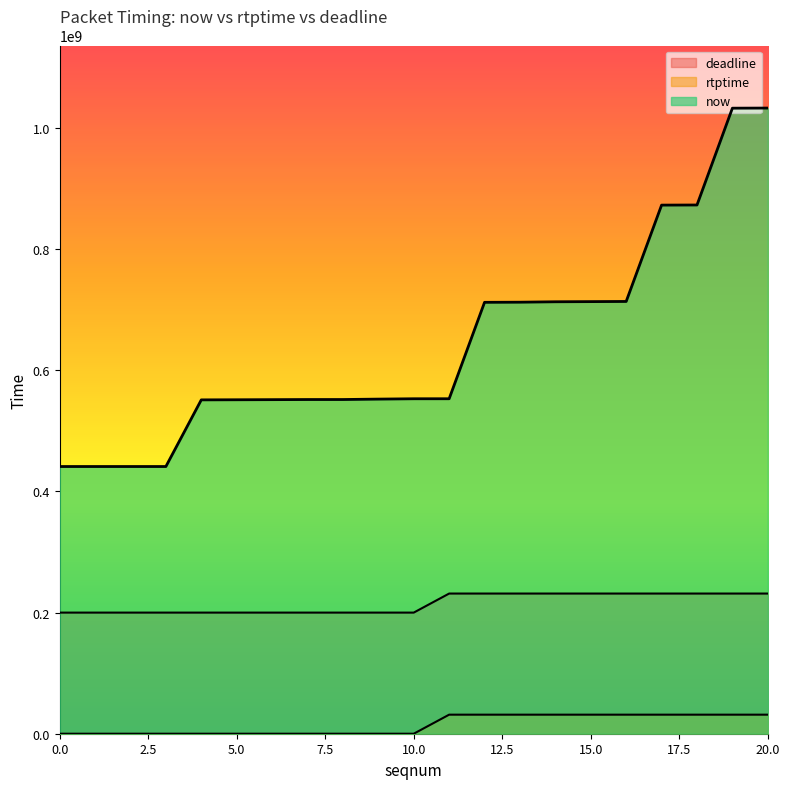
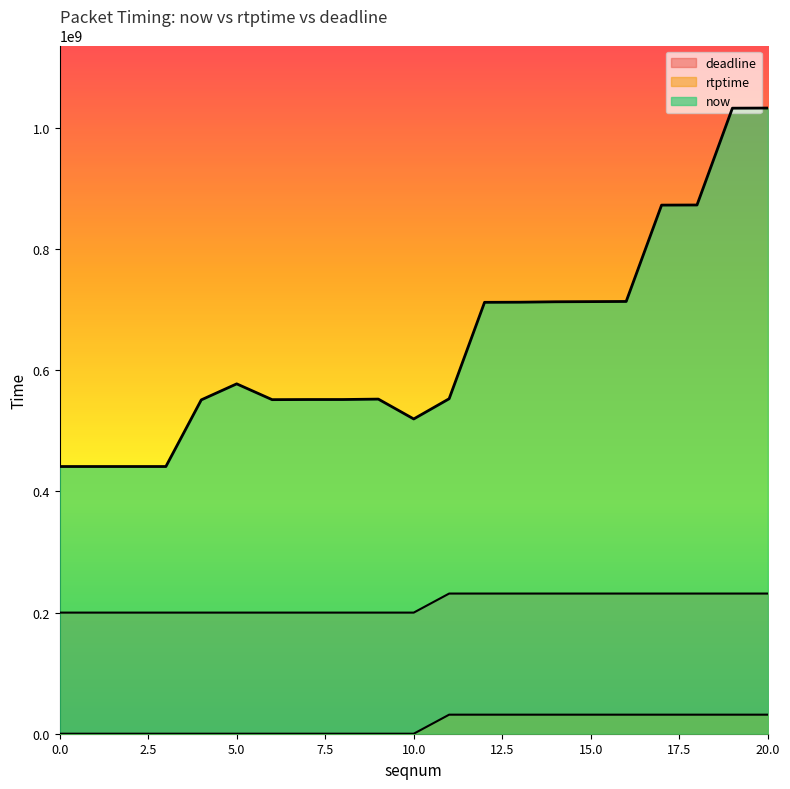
  {
    "deadline": {
      "0.0": 200000000,
      "5.0": 200000000,
      "10.0": 200000000,
      "20.0": 230000000
    },
    "rtptime": {
      "0.0": 0,
      "5.0": 0,
      "10.0": 0,
      "20.0": 30000000
    },
    "now": {
      "0.0": 440000000,
-     "5.0": 550000000,
-     "10.0": 550000000,
+     "5.0": 580000000,
+     "10.0": 520000000,
      "20.0": 1030000000
    }
  }
